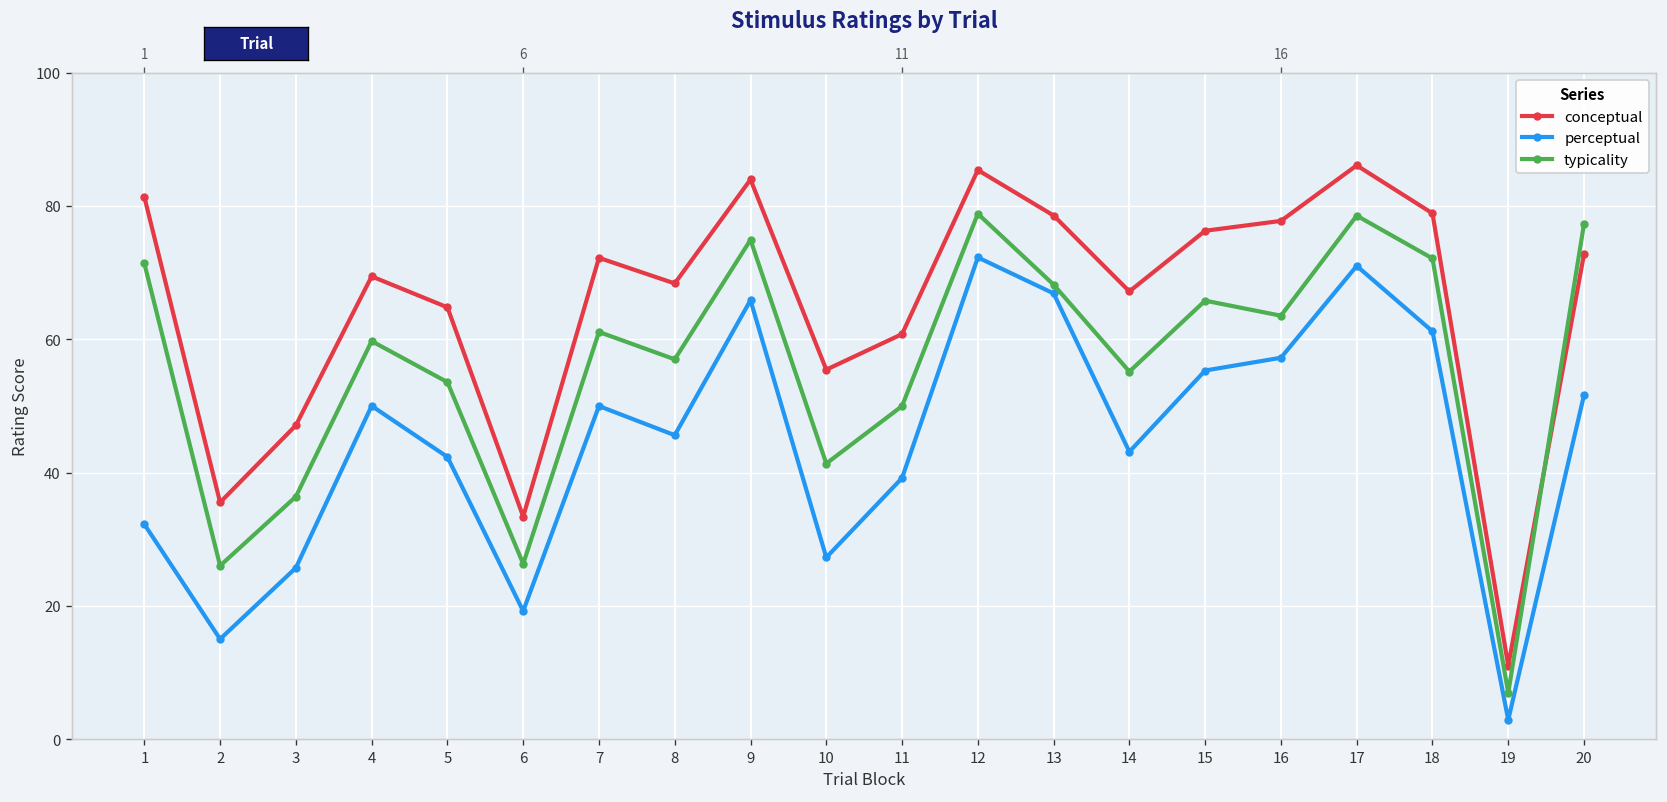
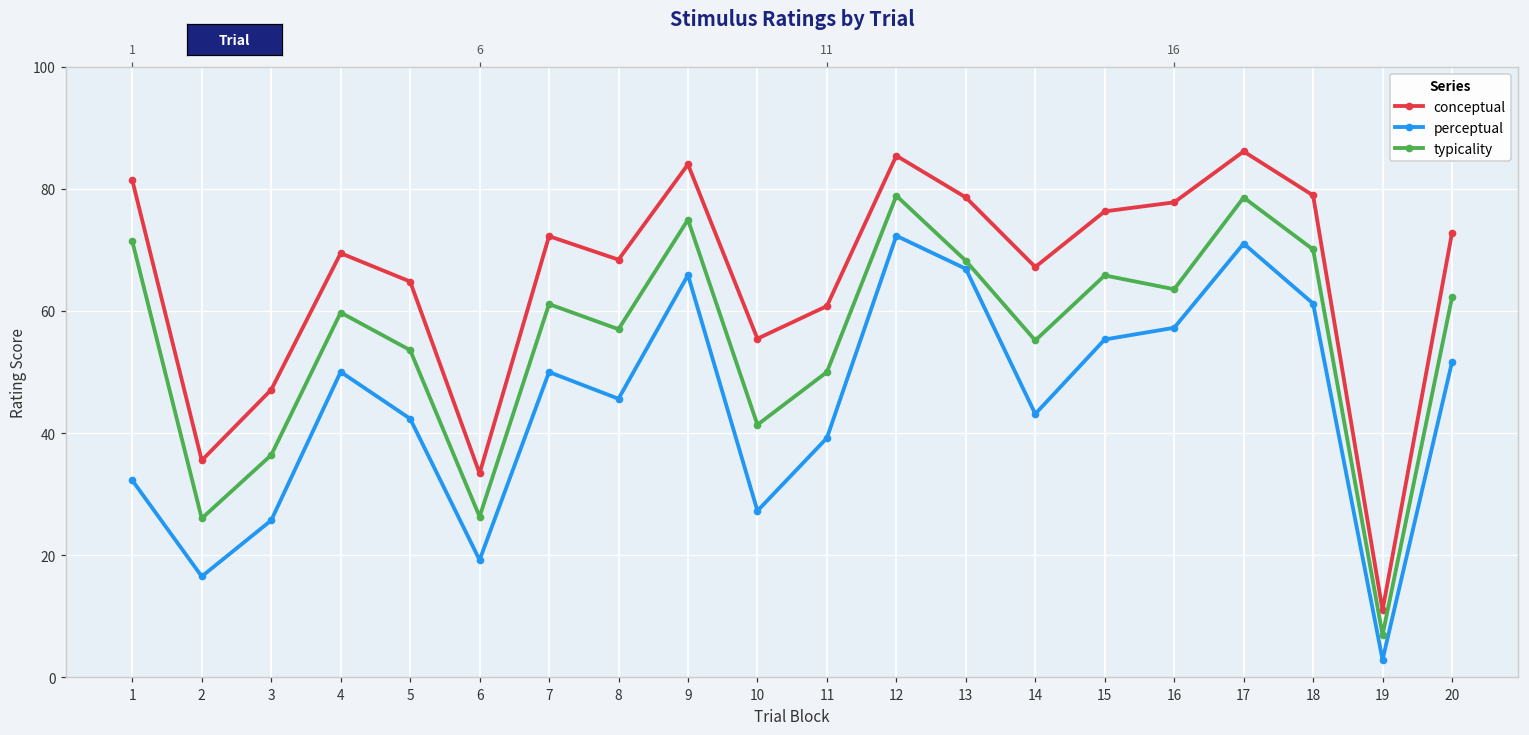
  {
    "conceptual": {
      "1": 81,
      "2": 36,
      "3": 47,
      "4": 69,
      "5": 65,
      "6": 33,
      "7": 72,
      "8": 68,
      "9": 84,
      "10": 55,
      "11": 61,
      "12": 85,
      "13": 79,
      "14": 67,
      "15": 76,
      "16": 78,
      "17": 86,
      "18": 79,
      "19": 11,
      "20": 73
    },
    "perceptual": {
      "1": 32,
-     "2": 15,
+     "2": 17,
      "3": 26,
      "4": 50,
      "5": 42,
      "6": 19,
      "7": 50,
      "8": 46,
      "9": 66,
      "10": 27,
      "11": 39,
      "12": 72,
      "13": 67,
      "14": 43,
      "15": 55,
      "16": 57,
      "17": 71,
      "18": 61,
      "19": 3,
      "20": 52
    },
    "typicality": {
      "1": 71,
      "2": 26,
      "3": 36,
      "4": 60,
      "5": 54,
      "6": 26,
      "7": 61,
      "8": 57,
      "9": 75,
      "10": 41,
      "11": 50,
      "12": 79,
      "13": 68,
      "14": 55,
      "15": 66,
      "16": 64,
      "17": 79,
-     "18": 72,
+     "18": 70,
      "19": 7,
-     "20": 77
+     "20": 62
    }
  }
